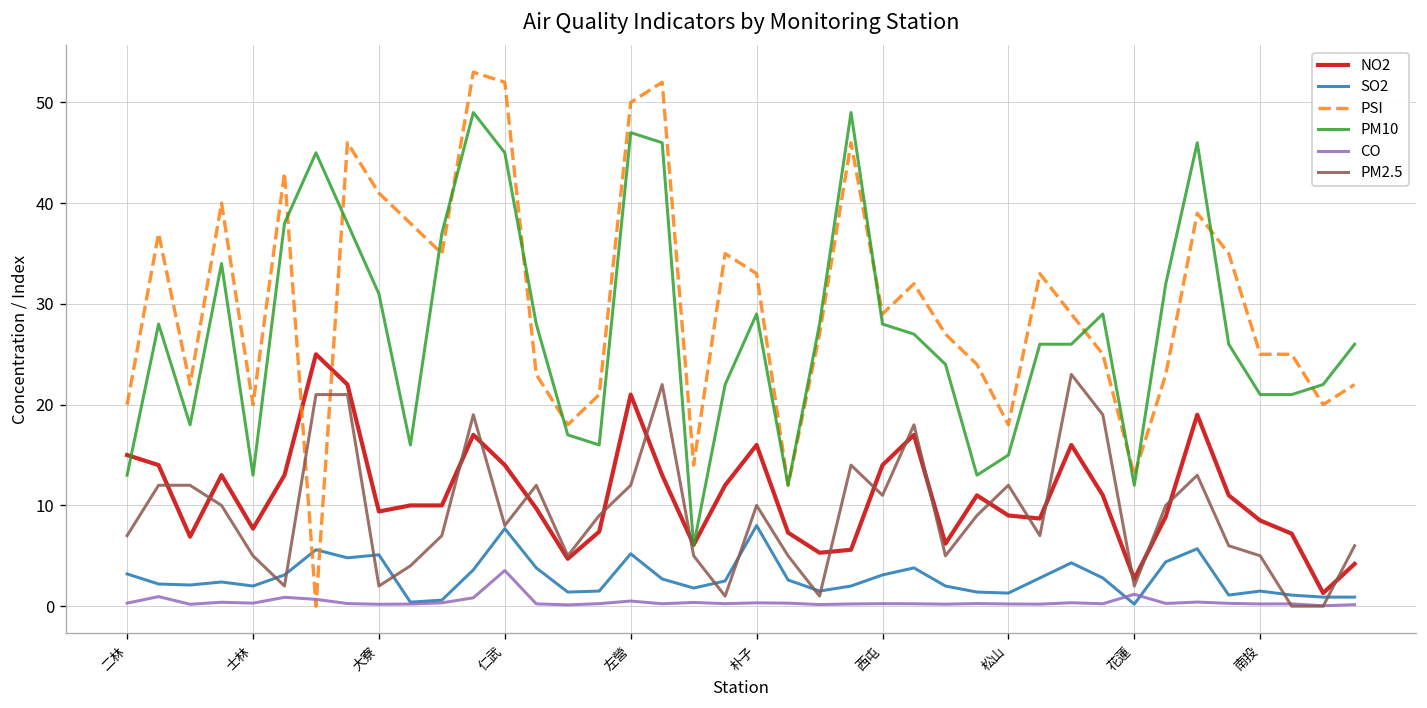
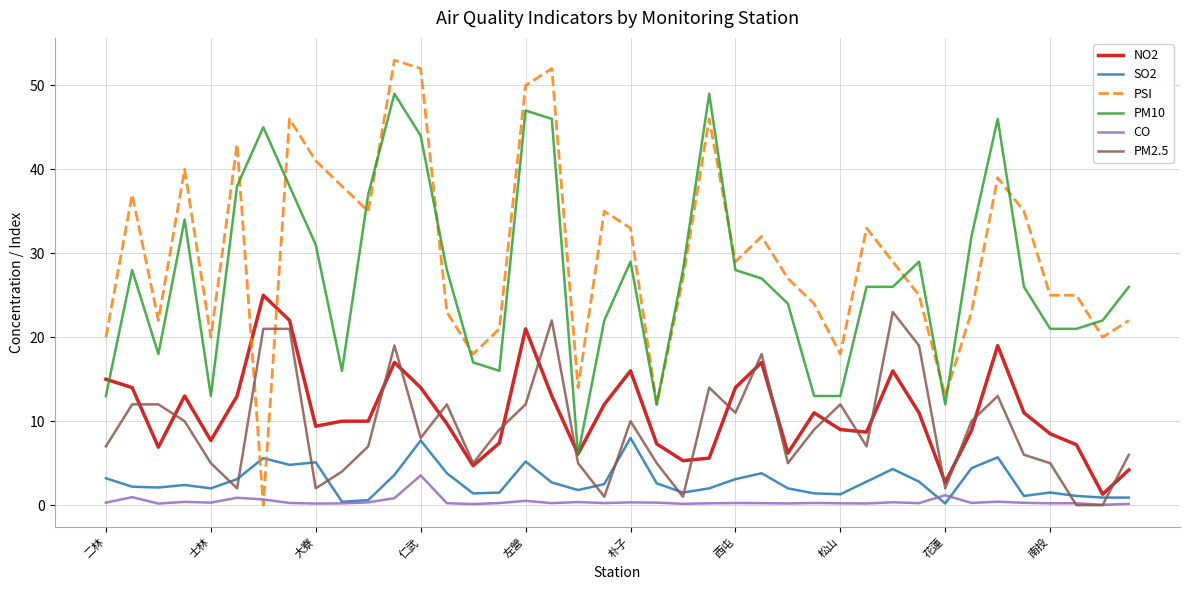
  {
    "NO2": {
      "二林": 15,
      "士林": 8,
      "大寮": 9,
      "仁武": 14,
      "左營": 21,
      "朴子": 16,
      "西屯": 14,
      "松山": 9,
      "花蓮": 3,
      "南投": 9
    },
    "SO2": {
      "二林": 3,
      "士林": 2,
      "大寮": 5,
      "左營": 5,
      "朴子": 8,
      "西屯": 3,
      "松山": 1,
      "花蓮": 0,
      "南投": 2
    },
    "PSI": {
      "二林": 20,
      "士林": 20,
      "大寮": 41,
      "仁武": 52,
      "左營": 50,
      "朴子": 33,
      "西屯": 29,
      "松山": 18,
      "花蓮": 13,
      "南投": 25
    },
    "PM10": {
      "二林": 13,
      "士林": 13,
      "大寮": 31,
-     "仁武": 45,
+     "仁武": 44,
      "左營": 47,
      "朴子": 29,
      "西屯": 28,
-     "松山": 15,
+     "松山": 13,
      "花蓮": 12,
      "南投": 21
    },
    "CO": {
      "二林": 0,
      "士林": 0,
      "大寮": 0,
      "仁武": 4,
      "左營": 1,
      "朴子": 0,
      "西屯": 0,
      "松山": 0,
      "花蓮": 1,
      "南投": 0
    },
    "PM2.5": {
      "二林": 7,
      "士林": 5,
      "大寮": 2,
      "左營": 12,
      "朴子": 10,
      "西屯": 11,
      "松山": 12,
      "花蓮": 2,
      "南投": 5
    }
  }
